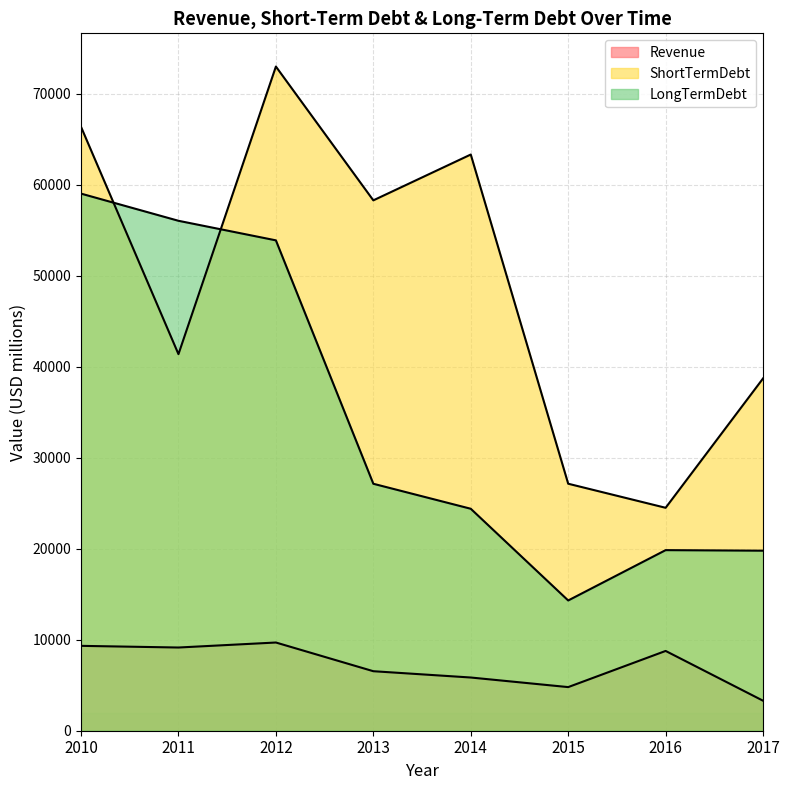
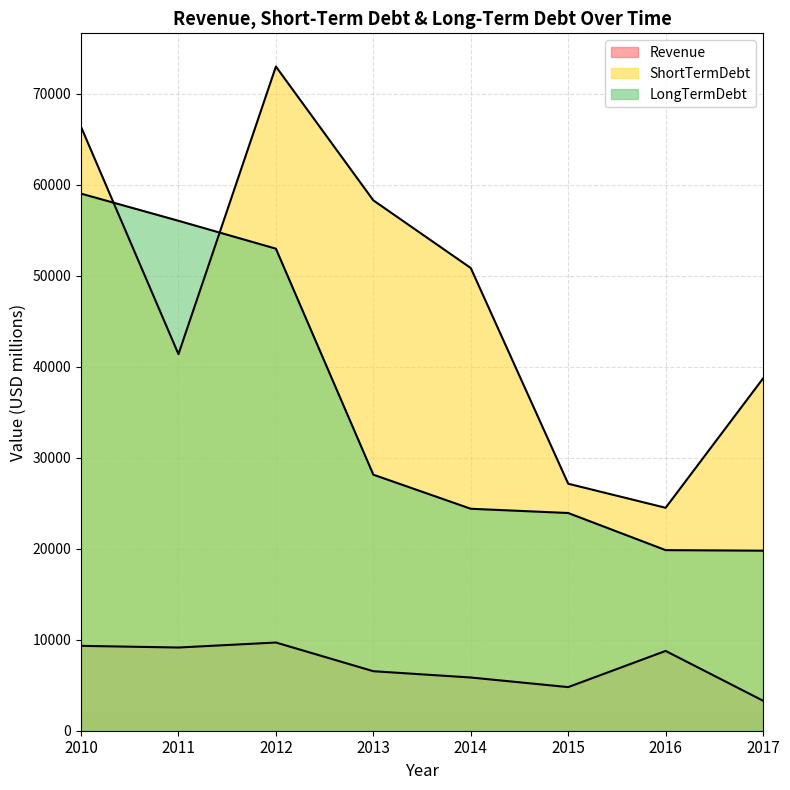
  {
    "Revenue": {
      "2010": 9000,
      "2011": 9000,
      "2012": 10000,
      "2013": 7000,
      "2014": 6000,
      "2015": 5000,
      "2016": 9000,
      "2017": 3000
    },
    "ShortTermDebt": {
      "2010": 66000,
      "2011": 41000,
      "2012": 73000,
      "2013": 58000,
-     "2014": 63000,
+     "2014": 51000,
      "2015": 27000,
      "2016": 24000,
      "2017": 39000
    },
    "LongTermDebt": {
      "2010": 59000,
      "2011": 56000,
-     "2012": 54000,
-     "2013": 27000,
+     "2012": 53000,
+     "2013": 28000,
      "2014": 24000,
-     "2015": 14000,
+     "2015": 24000,
      "2016": 20000,
      "2017": 20000
    }
  }
